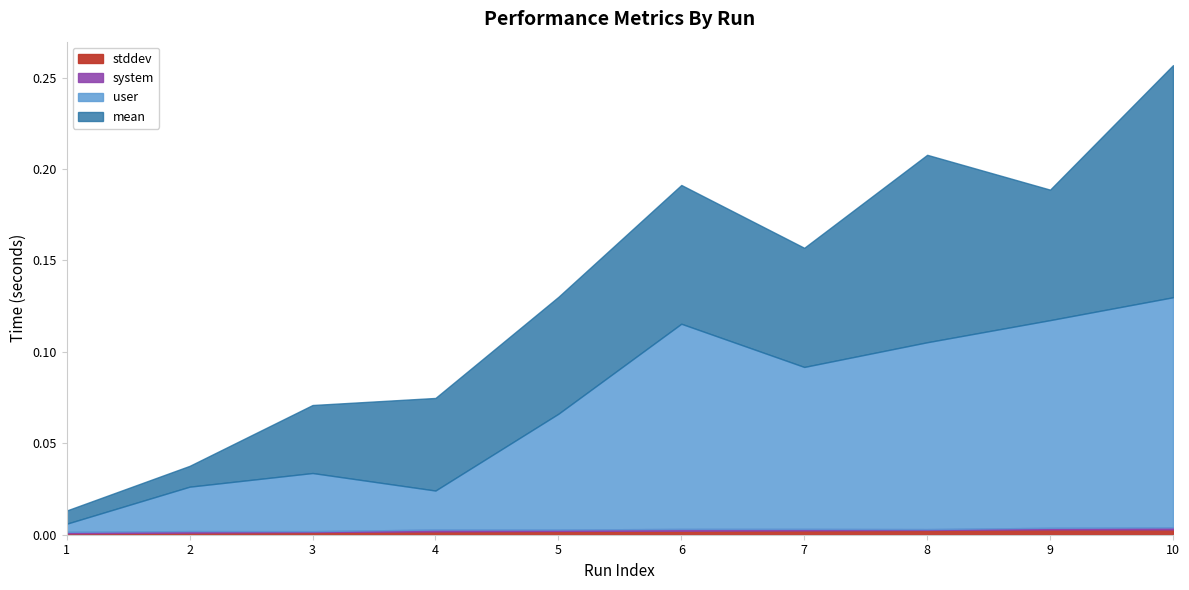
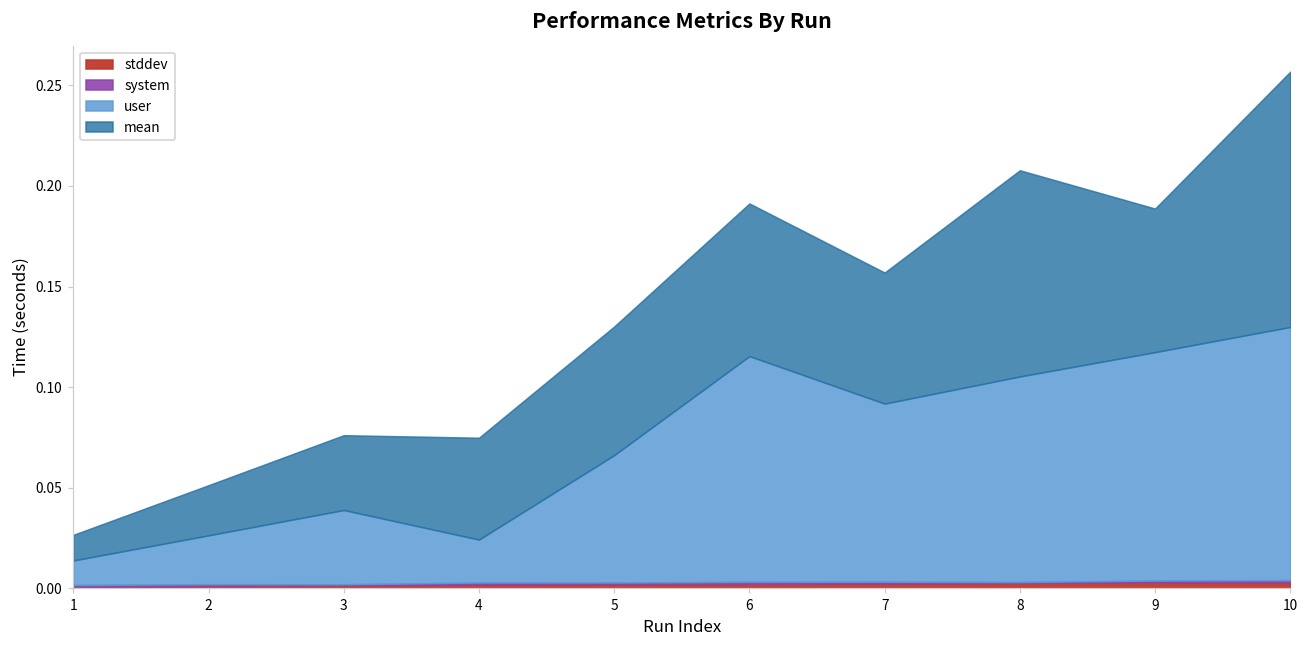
  {
    "user": {
-     "1": 0.004,
+     "1": 0.012,
      "2": 0.024,
-     "3": 0.032,
+     "3": 0.037,
      "4": 0.021,
      "5": 0.063,
      "6": 0.112,
      "7": 0.089,
      "8": 0.102,
      "9": 0.114,
      "10": 0.126
    },
    "mean": {
-     "1": 0.007,
-     "2": 0.011,
+     "1": 0.013,
+     "2": 0.025,
      "3": 0.037,
      "4": 0.051,
      "5": 0.064,
      "6": 0.076,
      "7": 0.065,
      "8": 0.103,
      "9": 0.071,
      "10": 0.127
    }
  }
